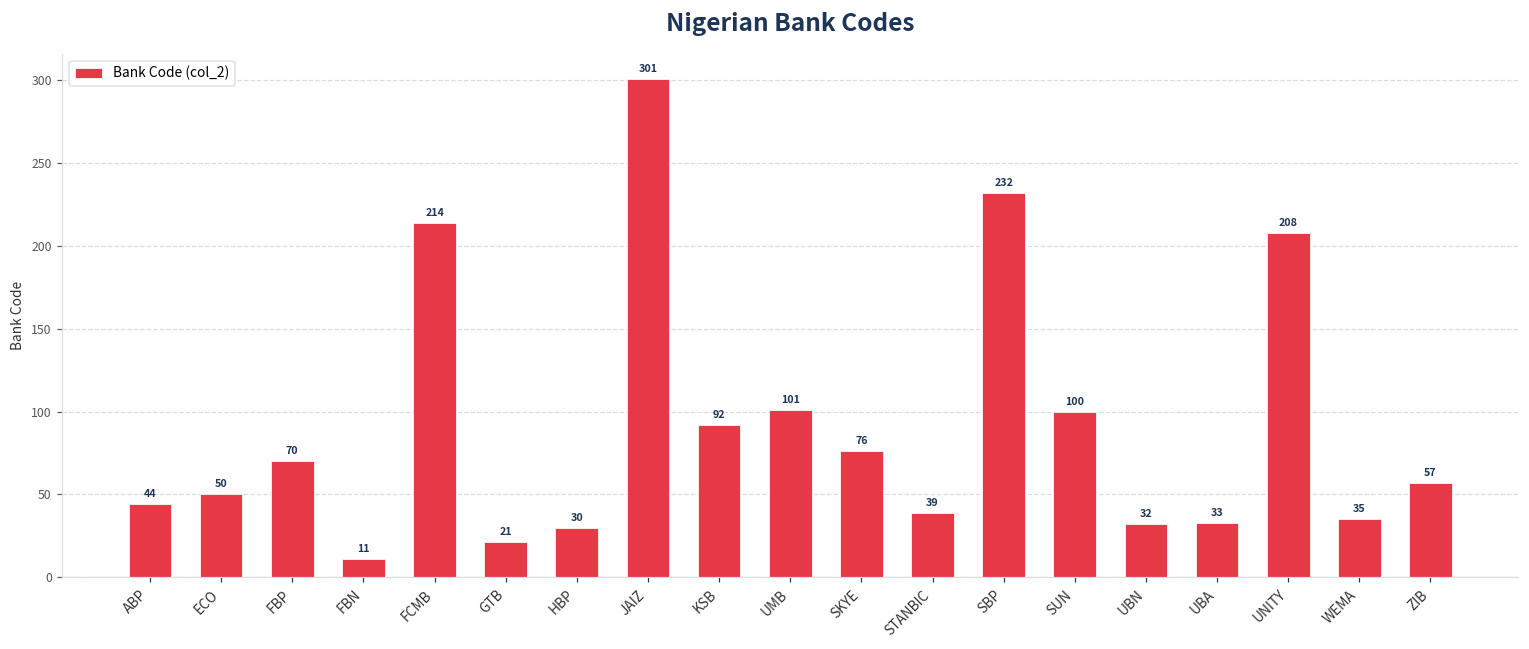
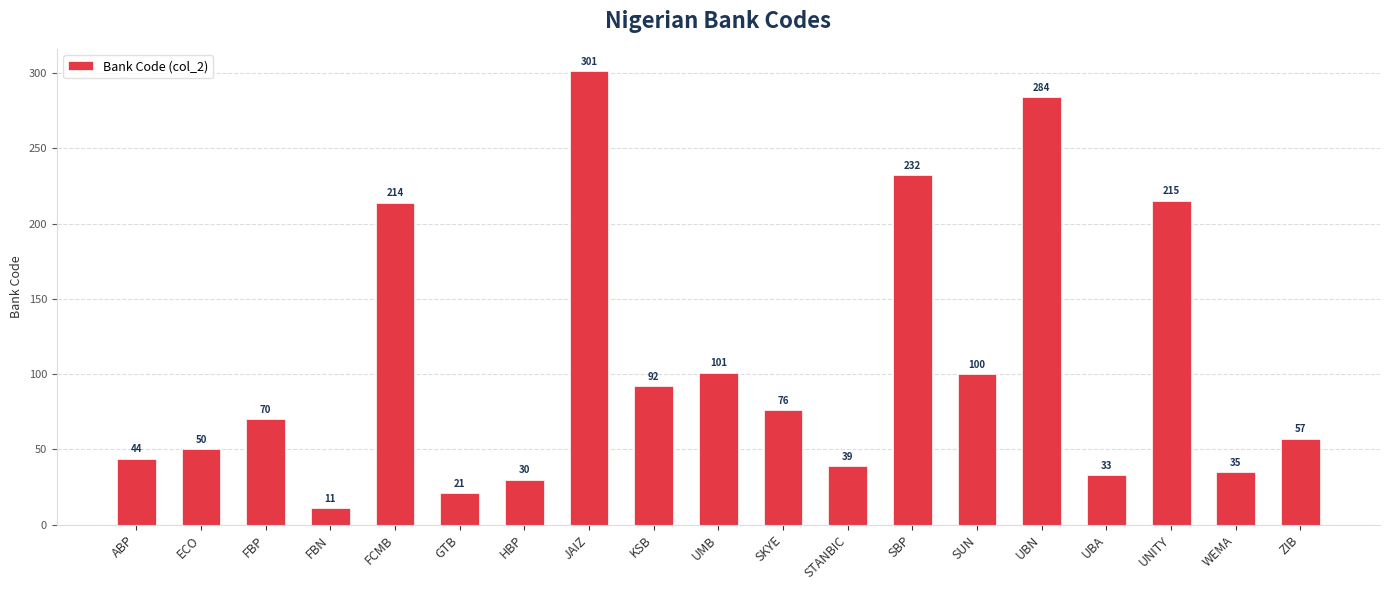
  {
    "ABP": 44,
    "ECO": 50,
    "FBP": 70,
    "FBN": 11,
    "FCMB": 214,
    "GTB": 21,
    "HBP": 30,
    "JAIZ": 301,
    "KSB": 92,
    "UMB": 101,
    "SKYE": 76,
    "STANBIC": 39,
    "SBP": 232,
    "SUN": 100,
-   "UBN": 32,
+   "UBN": 284,
    "UBA": 33,
-   "UNITY": 208,
+   "UNITY": 215,
    "WEMA": 35,
    "ZIB": 57
  }
